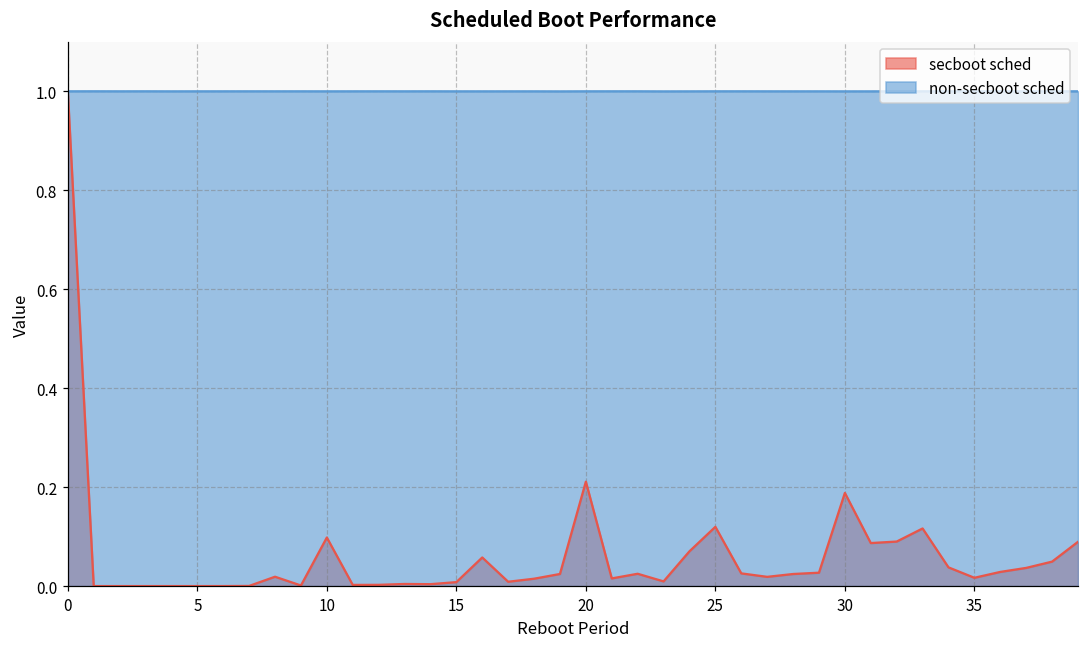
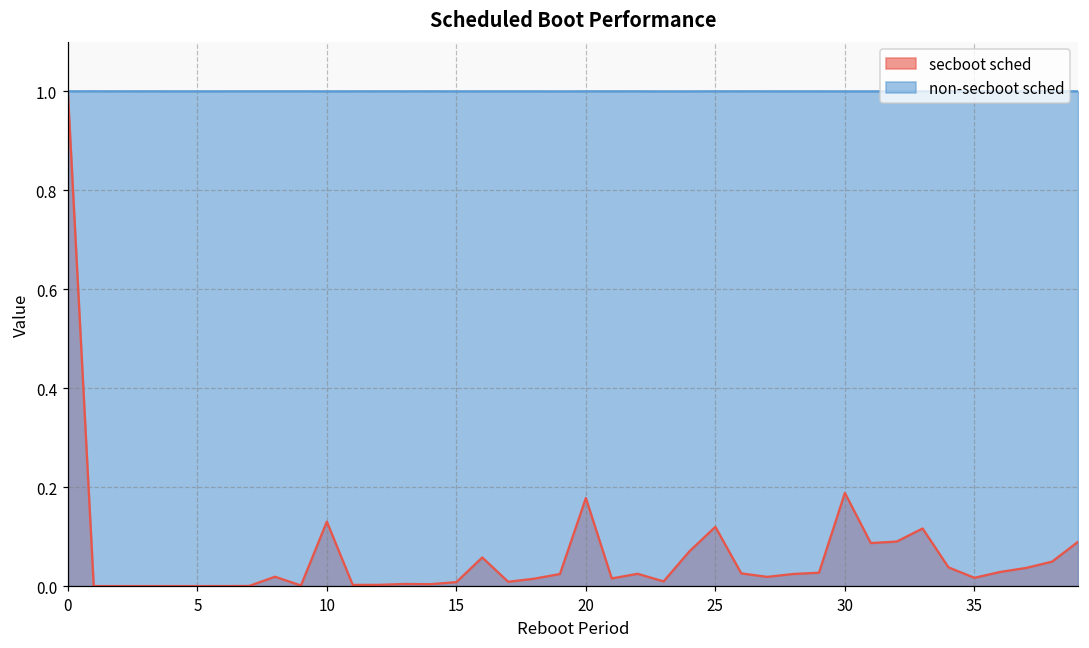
  {
    "secboot sched": {
      "5": 0.00,
-     "10": 0.10,
+     "10": 0.13,
      "15": 0.01,
-     "20": 0.21,
+     "20": 0.18,
      "25": 0.12,
      "30": 0.19,
      "35": 0.02
    },
    "non-secboot sched": {
      "5": 1.00,
      "10": 1.00,
      "15": 1.00,
      "20": 1.00,
      "25": 1.00,
      "30": 1.00
    }
  }
